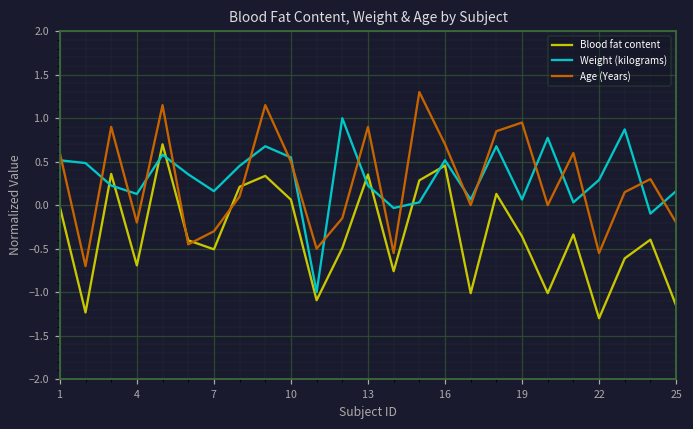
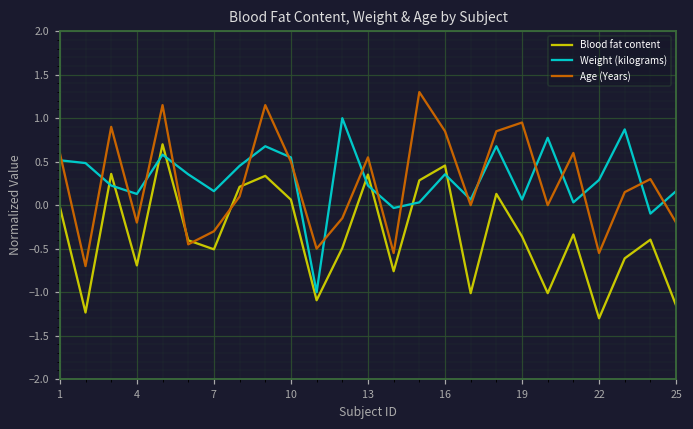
  {
    "Blood fat content": {
      "1": 0.0,
      "4": -0.7,
      "7": -0.5,
      "10": 0.1,
      "13": 0.4,
      "16": 0.5,
      "19": -0.4,
      "22": -1.3,
      "25": -1.2
    },
    "Weight (kilograms)": {
      "1": 0.5,
      "4": 0.1,
      "7": 0.2,
      "10": 0.5,
      "13": 0.2,
-     "16": 0.5,
+     "16": 0.4,
      "19": 0.1,
      "22": 0.3,
      "25": 0.2
    },
    "Age (Years)": {
      "1": 0.6,
      "4": -0.2,
      "7": -0.3,
      "10": 0.5,
-     "13": 0.9,
-     "16": 0.7,
+     "13": 0.6,
+     "16": 0.9,
      "19": 1.0,
      "22": -0.6,
      "25": -0.2
    }
  }
